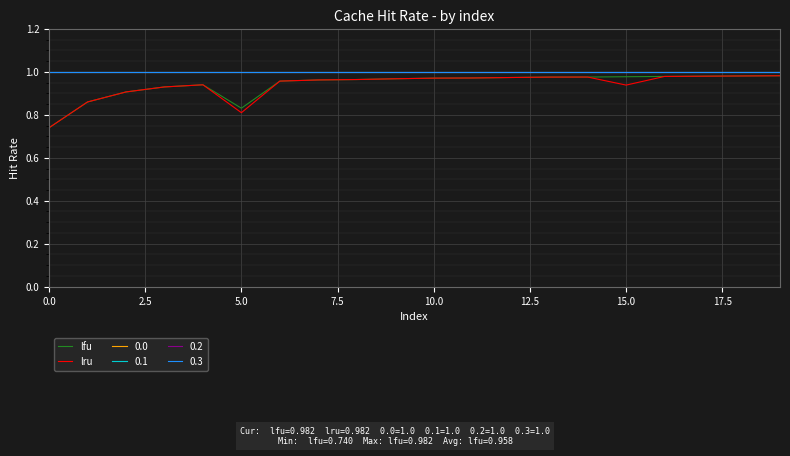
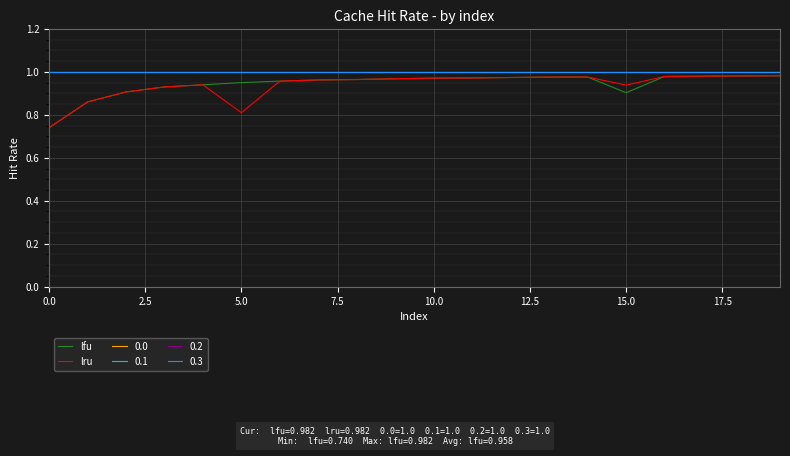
  {
    "lfu": {
-     "5.0": 0.83,
-     "15.0": 0.98
+     "5.0": 0.95,
+     "15.0": 0.90
    },
    "lru": {
      "5.0": 0.81,
      "15.0": 0.94
    },
    "0.3": {
      "0.0": 1.00,
      "5.0": 1.00,
      "10.0": 1.00,
      "15.0": 1.00
    }
  }
